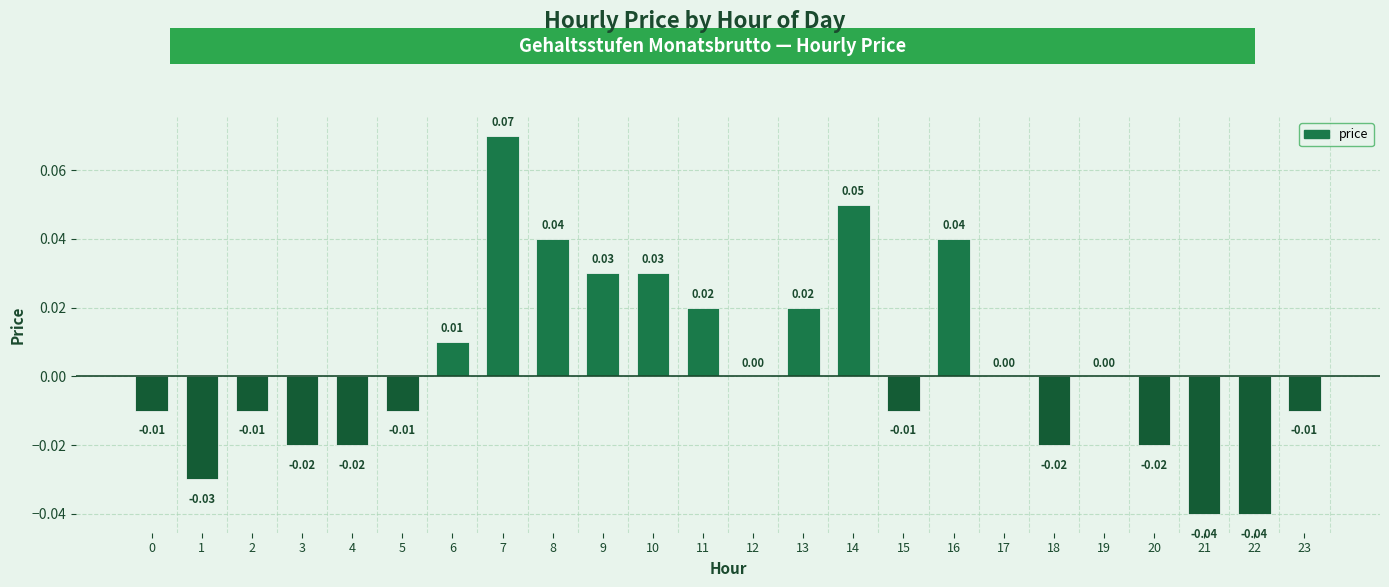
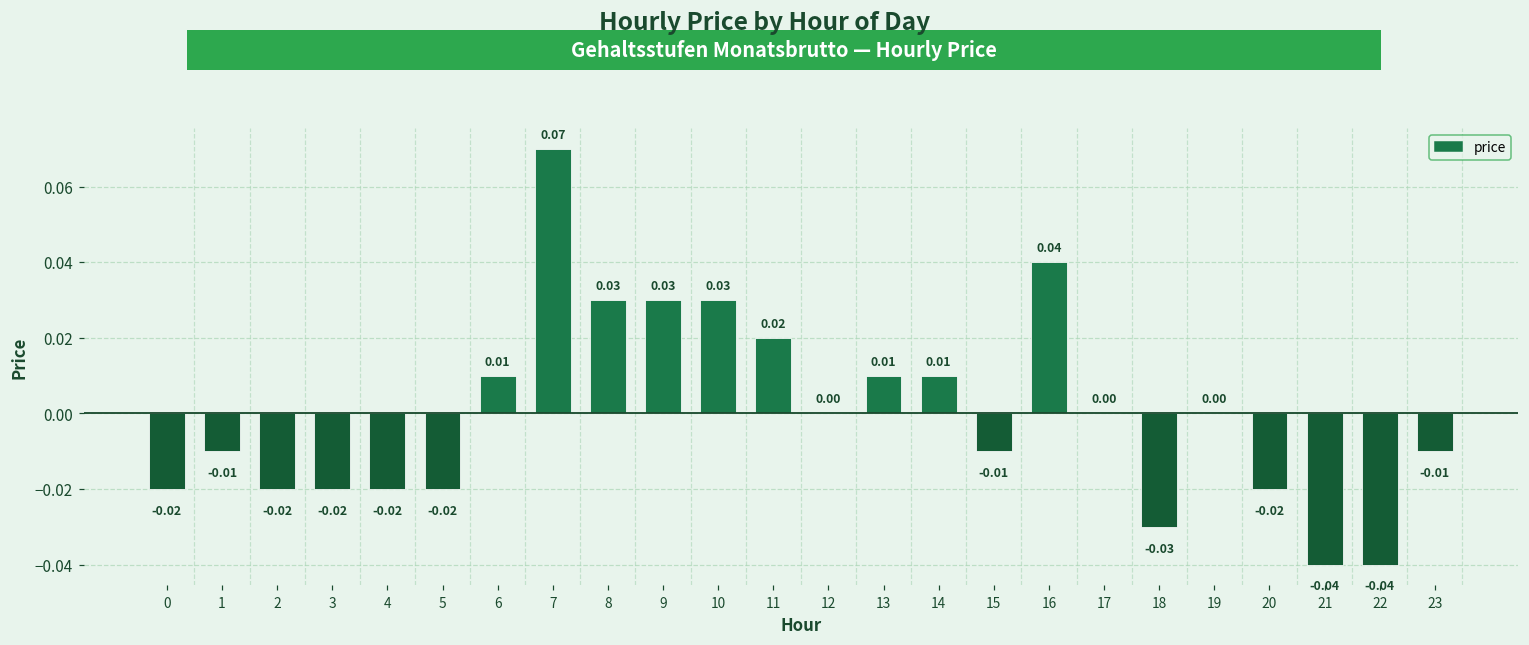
  {
-   "0": -0.01,
-   "1": -0.03,
-   "2": -0.01,
+   "0": -0.02,
+   "1": -0.01,
+   "2": -0.02,
    "3": -0.02,
    "4": -0.02,
-   "5": -0.01,
+   "5": -0.02,
    "6": 0.01,
    "7": 0.07,
-   "8": 0.04,
+   "8": 0.03,
    "9": 0.03,
    "10": 0.03,
    "11": 0.02,
    "12": 0.00,
-   "13": 0.02,
-   "14": 0.05,
+   "13": 0.01,
+   "14": 0.01,
    "15": -0.01,
    "16": 0.04,
    "17": 0.00,
-   "18": -0.02,
+   "18": -0.03,
    "19": 0.00,
    "20": -0.02,
    "21": -0.04,
    "22": -0.04,
    "23": -0.01
  }
